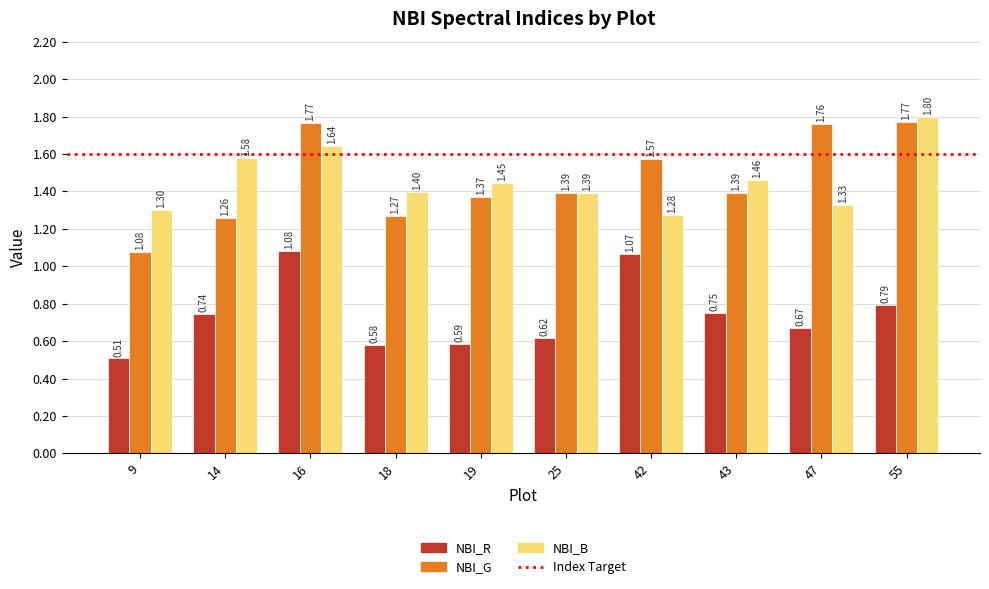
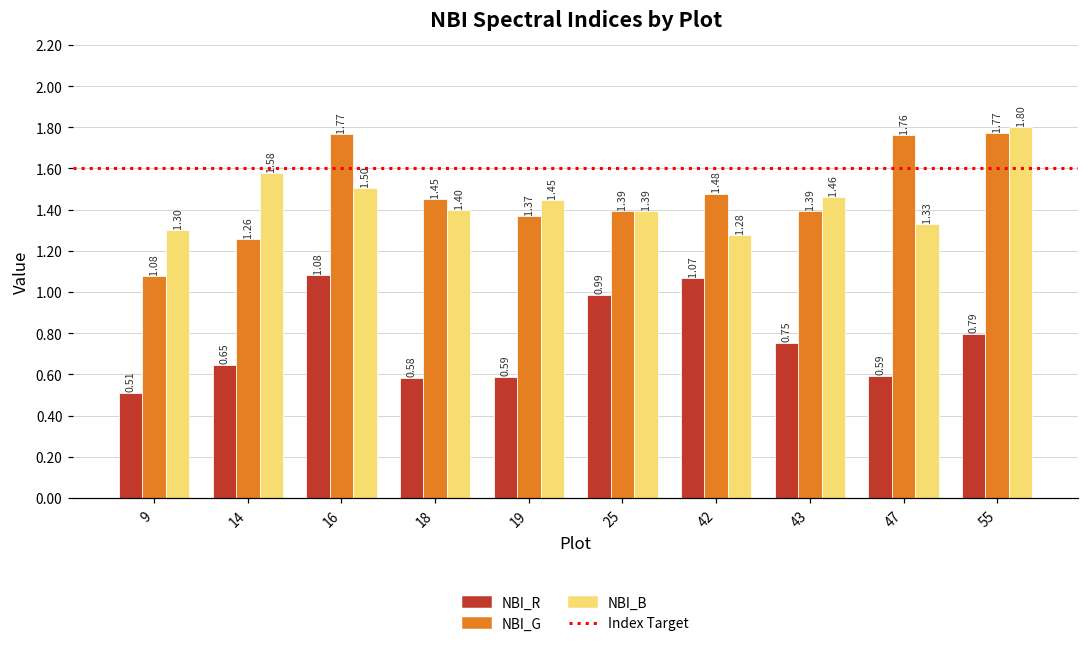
  {
    "NBI_R": {
      "9": 0.51,
-     "14": 0.74,
+     "14": 0.65,
      "16": 1.08,
      "18": 0.58,
      "19": 0.59,
-     "25": 0.62,
+     "25": 0.99,
      "42": 1.07,
      "43": 0.75,
-     "47": 0.67,
+     "47": 0.59,
      "55": 0.79
    },
    "NBI_G": {
      "9": 1.08,
      "14": 1.26,
      "16": 1.77,
-     "18": 1.27,
+     "18": 1.45,
      "19": 1.37,
      "25": 1.39,
-     "42": 1.57,
+     "42": 1.48,
      "43": 1.39,
      "47": 1.76,
      "55": 1.77
    },
    "NBI_B": {
      "9": 1.30,
      "14": 1.58,
-     "16": 1.64,
+     "16": 1.50,
      "18": 1.40,
      "19": 1.45,
      "25": 1.39,
      "42": 1.28,
      "43": 1.46,
      "47": 1.33,
      "55": 1.80
    }
  }
